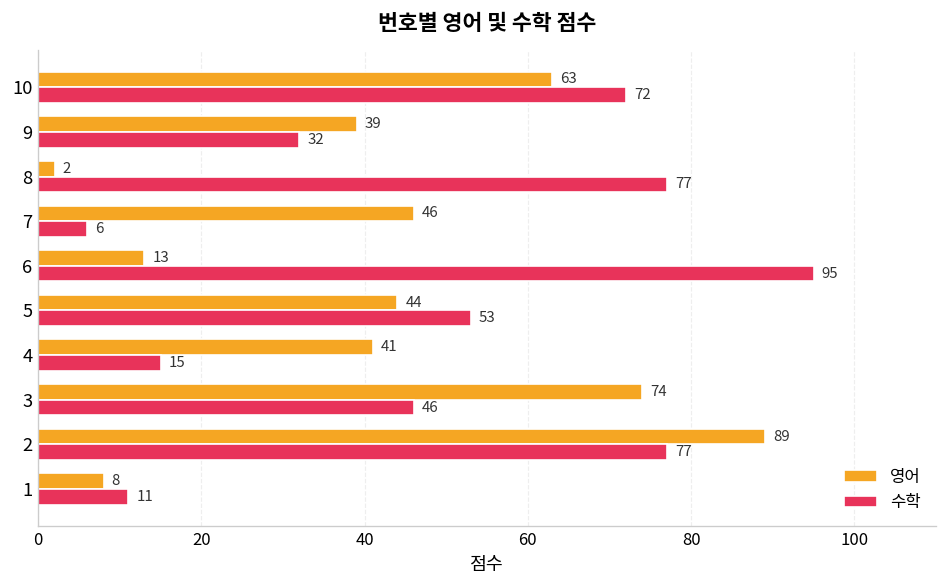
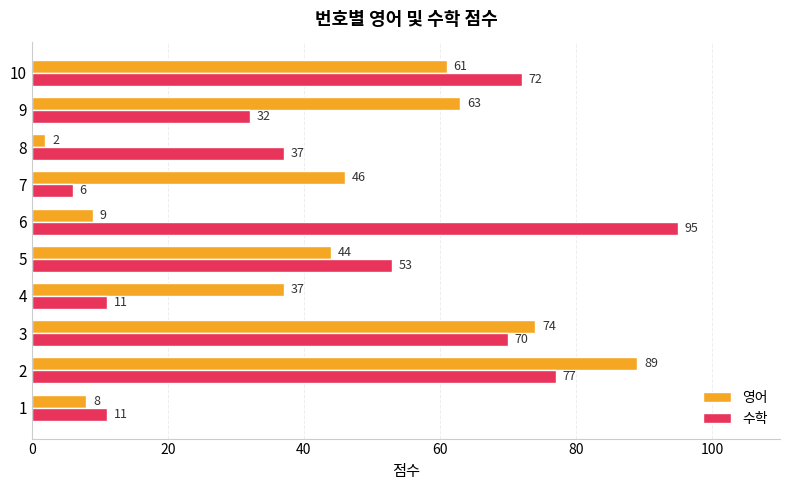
  {
    "영어": {
-     "10": 63,
-     "9": 39,
+     "10": 61,
+     "9": 63,
      "8": 2,
      "7": 46,
-     "6": 13,
+     "6": 9,
      "5": 44,
-     "4": 41,
+     "4": 37,
      "3": 74,
      "2": 89,
      "1": 8
    },
    "수학": {
      "10": 72,
      "9": 32,
-     "8": 77,
+     "8": 37,
      "7": 6,
      "6": 95,
      "5": 53,
-     "4": 15,
-     "3": 46,
+     "4": 11,
+     "3": 70,
      "2": 77,
      "1": 11
    }
  }
